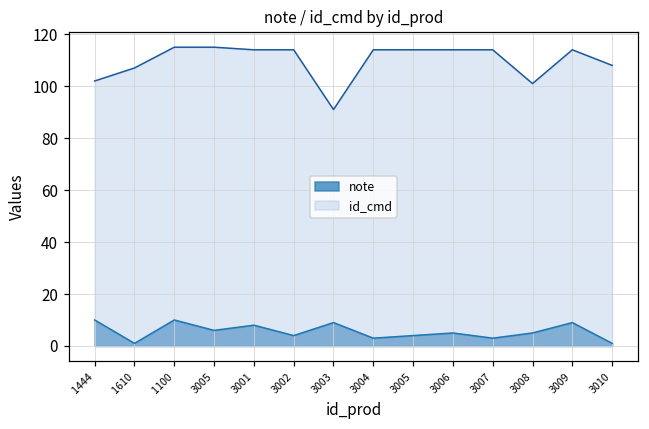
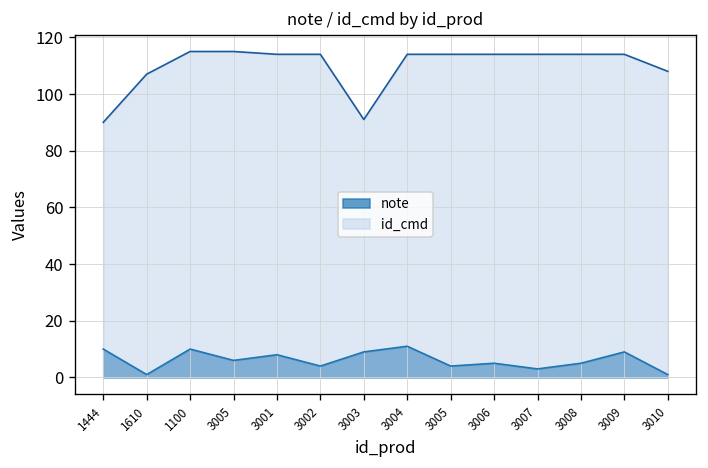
  {
    "note": {
      "1444": 10,
      "1610": 1,
      "1100": 10,
      "3001": 8,
      "3002": 4,
      "3003": 9,
-     "3004": 3,
+     "3004": 11,
      "3006": 5,
      "3007": 3,
      "3008": 5,
      "3009": 9,
      "3010": 1
    },
    "id_cmd": {
-     "1444": 102,
+     "1444": 90,
      "1610": 107,
      "1100": 115,
      "3001": 114,
      "3002": 114,
      "3003": 91,
      "3004": 114,
      "3006": 114,
      "3007": 114,
-     "3008": 101,
+     "3008": 114,
      "3009": 114,
      "3010": 108
    }
  }
